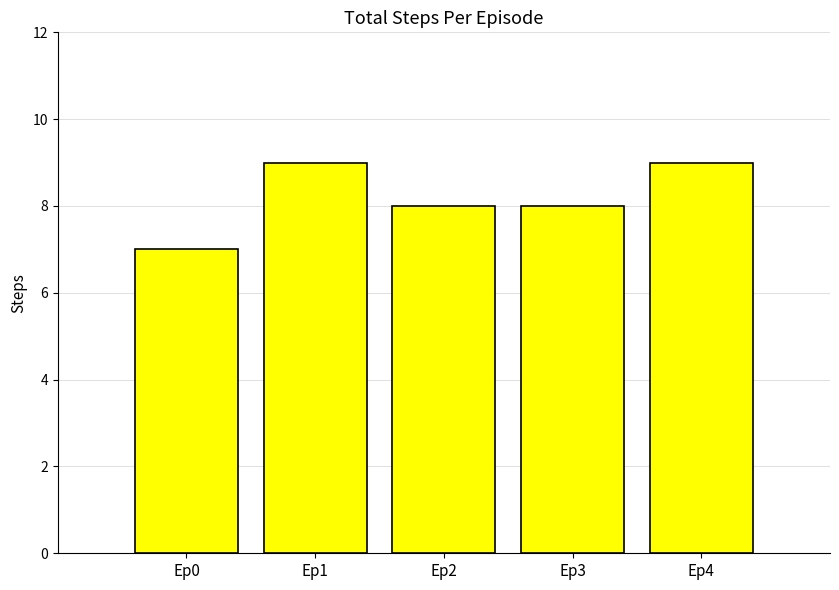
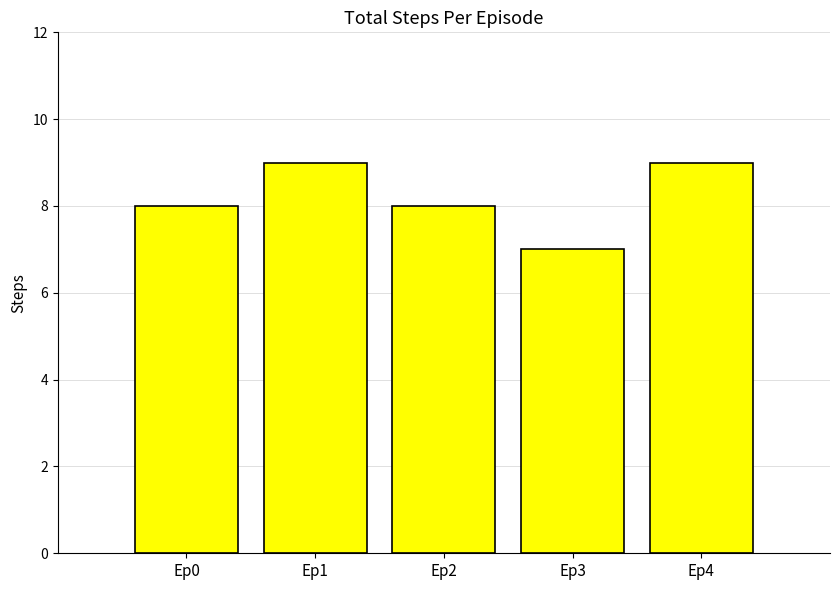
  {
-   "Ep0": 7,
+   "Ep0": 8,
    "Ep1": 9,
    "Ep2": 8,
-   "Ep3": 8,
+   "Ep3": 7,
    "Ep4": 9
  }
